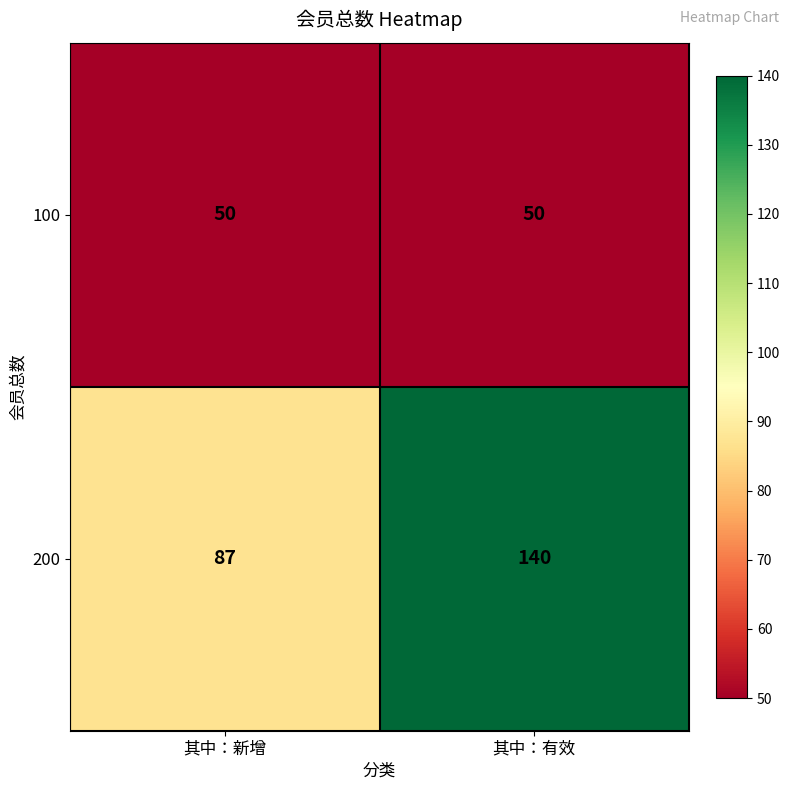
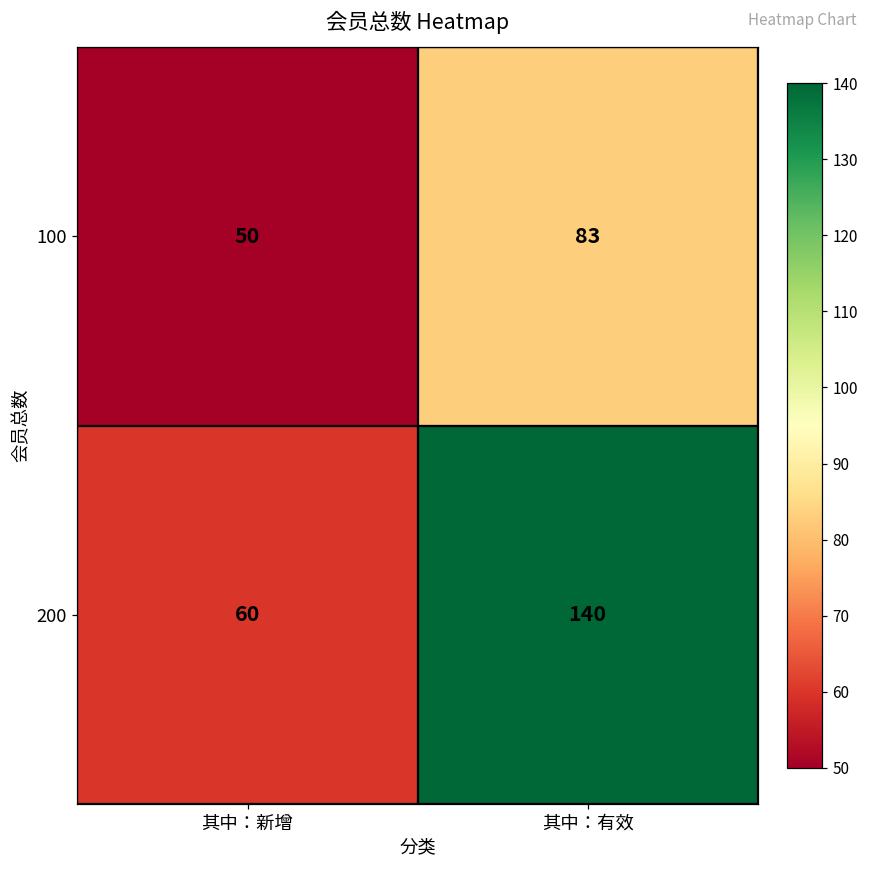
  {
    "100": {
      "其中：新增": 50,
-     "其中：有效": 50
+     "其中：有效": 83
    },
    "200": {
-     "其中：新增": 87,
+     "其中：新增": 60,
      "其中：有效": 140
    }
  }
